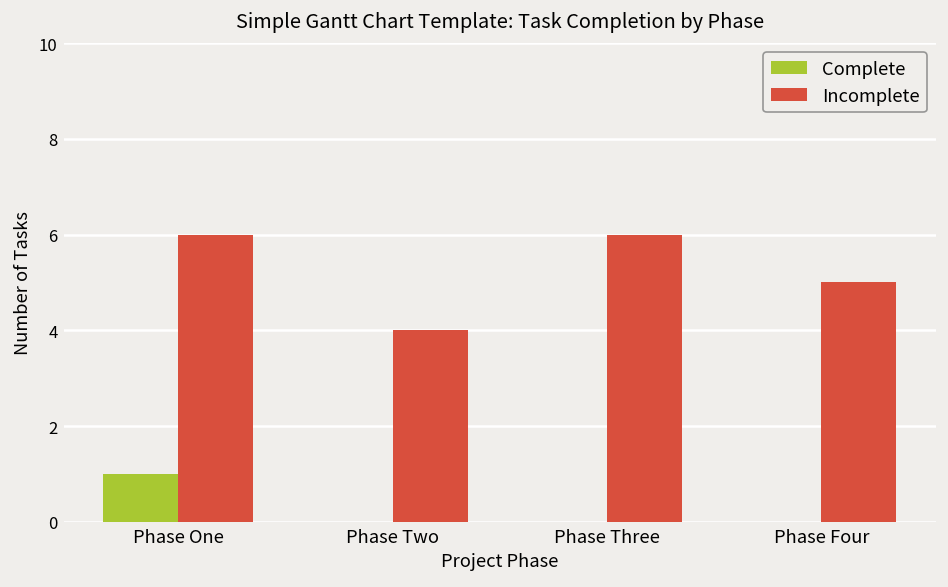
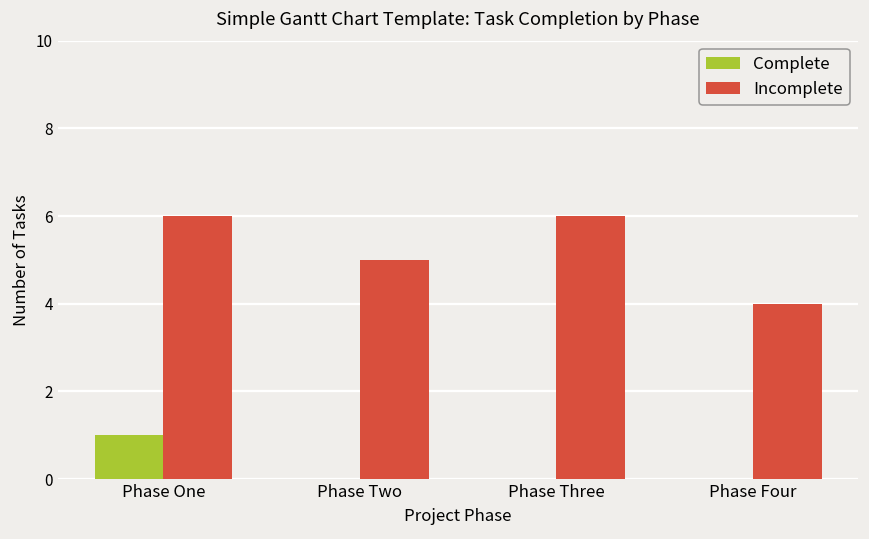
  {
    "Complete": {
      "Phase One": 1,
      "Phase Two": 0,
      "Phase Three": 0,
      "Phase Four": 0
    },
    "Incomplete": {
      "Phase One": 6,
-     "Phase Two": 4,
+     "Phase Two": 5,
      "Phase Three": 6,
-     "Phase Four": 5
+     "Phase Four": 4
    }
  }
